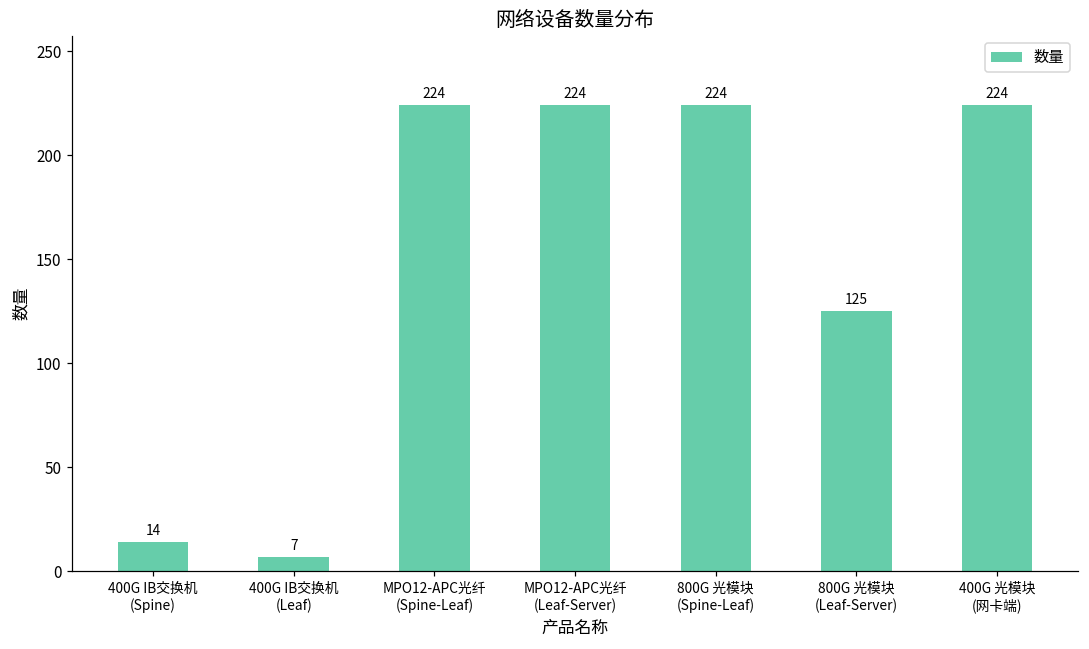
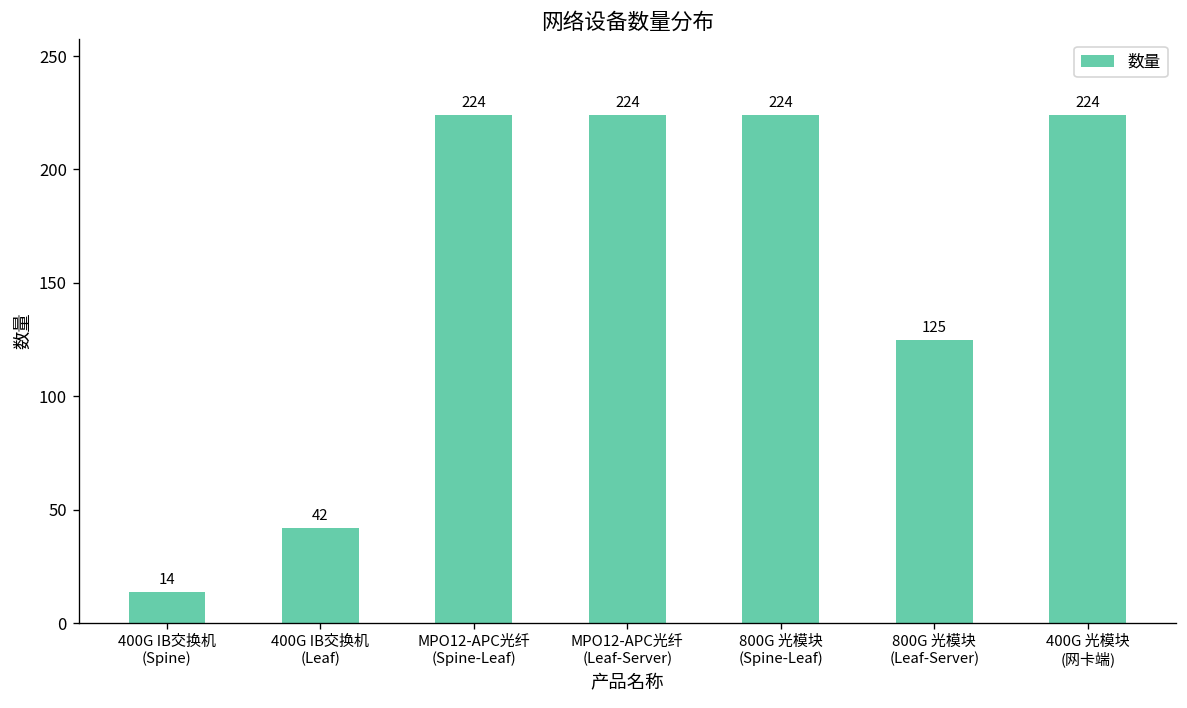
  {
    "400G IB交换机 (Spine)": 14,
-   "400G IB交换机 (Leaf)": 7,
+   "400G IB交换机 (Leaf)": 42,
    "MPO12-APC光纤 (Spine-Leaf)": 224,
    "MPO12-APC光纤 (Leaf-Server)": 224,
    "800G 光模块 (Spine-Leaf)": 224,
    "800G 光模块 (Leaf-Server)": 125,
    "400G 光模块 (网卡端)": 224
  }
